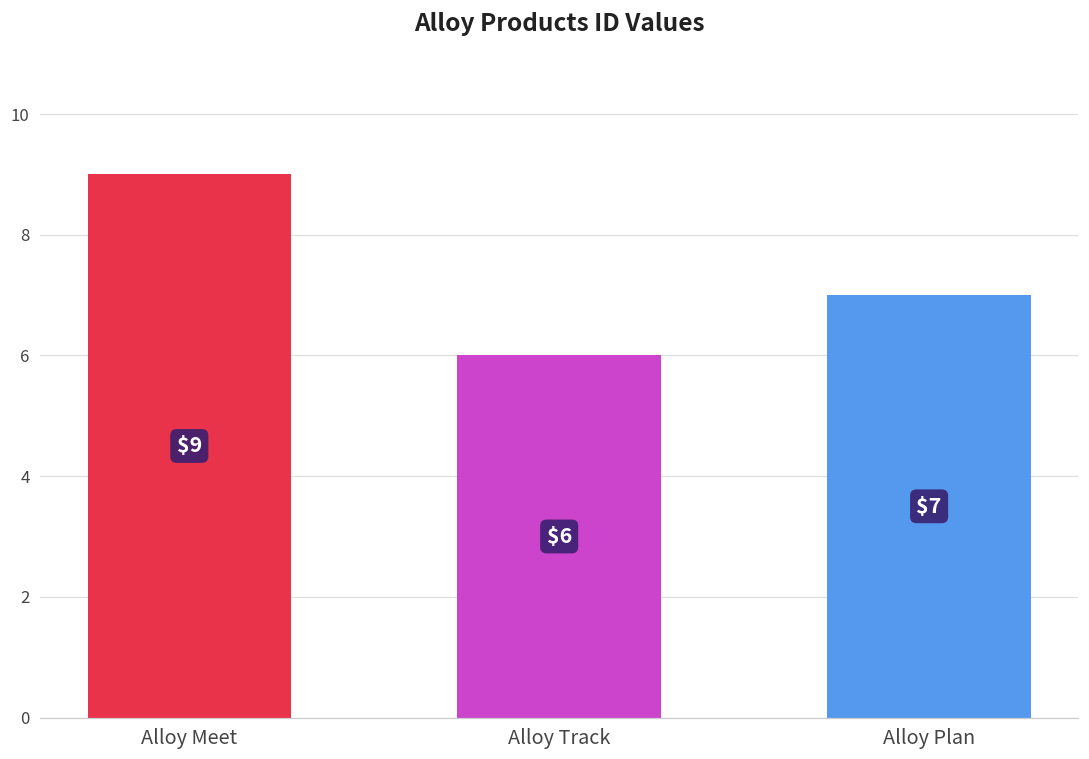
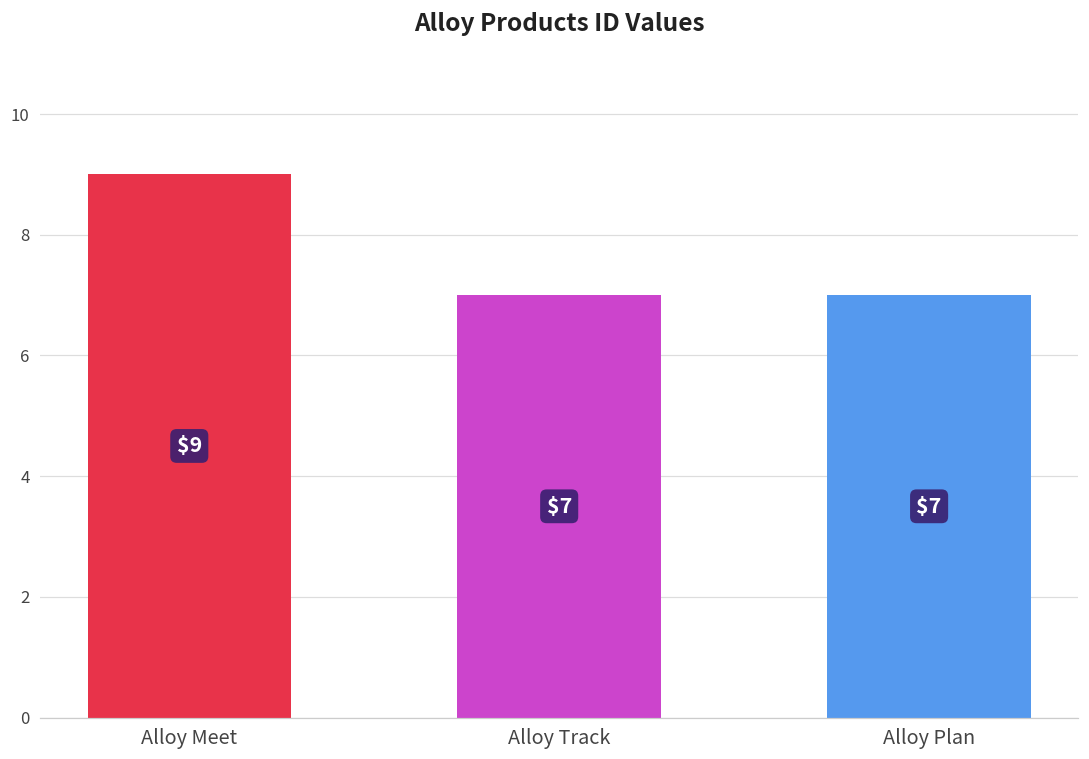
  {
-   "Alloy Track": "$6"
+   "Alloy Track": "$7"
  }
